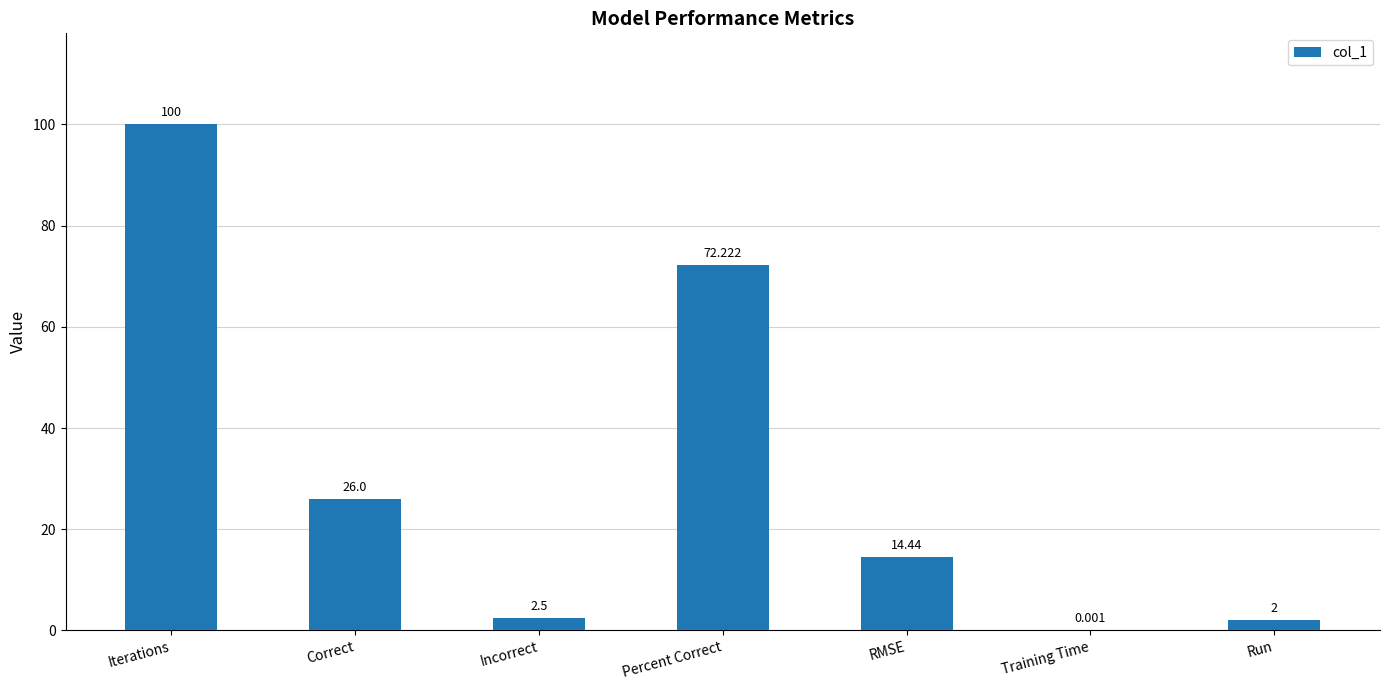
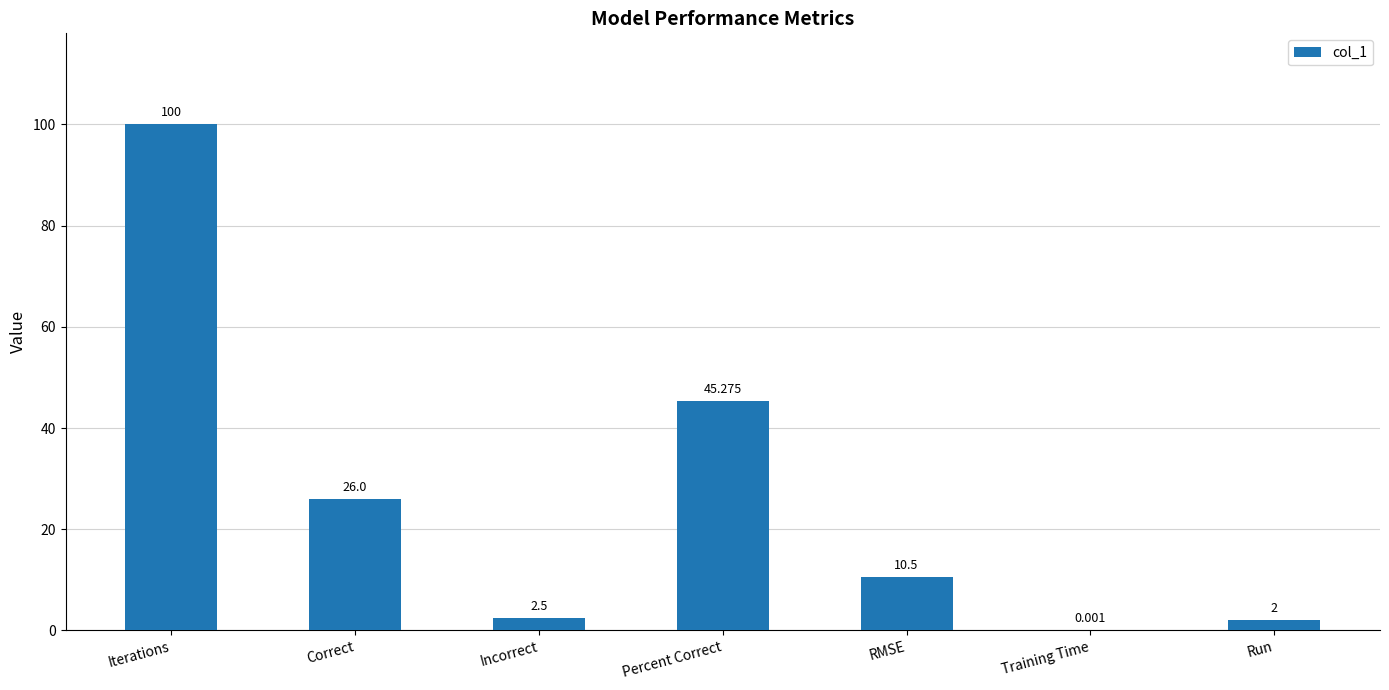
  {
    "Iterations": 100,
    "Correct": 26.0,
    "Incorrect": 2.5,
-   "Percent Correct": 72.222,
-   "RMSE": 14.44,
+   "Percent Correct": 45.275,
+   "RMSE": 10.5,
    "Training Time": 0.001,
    "Run": 2
  }
